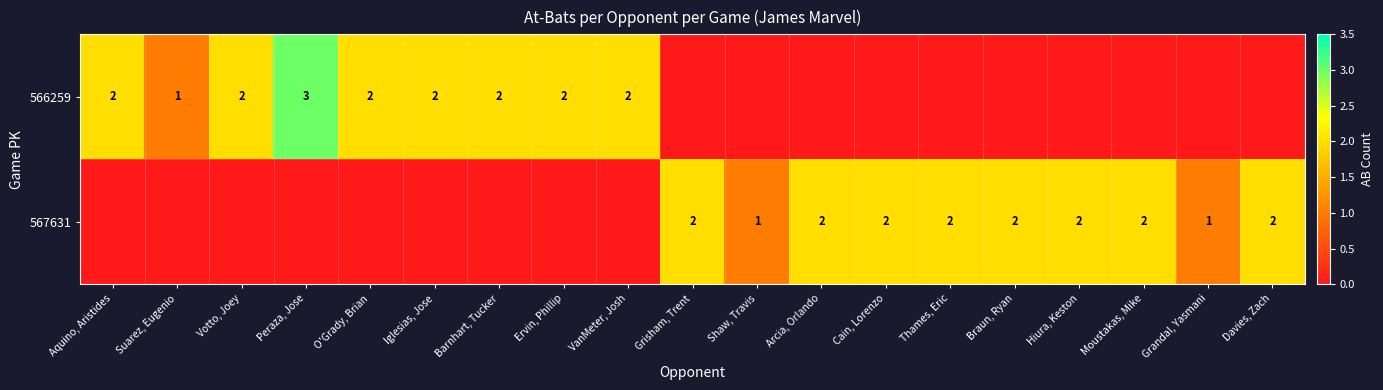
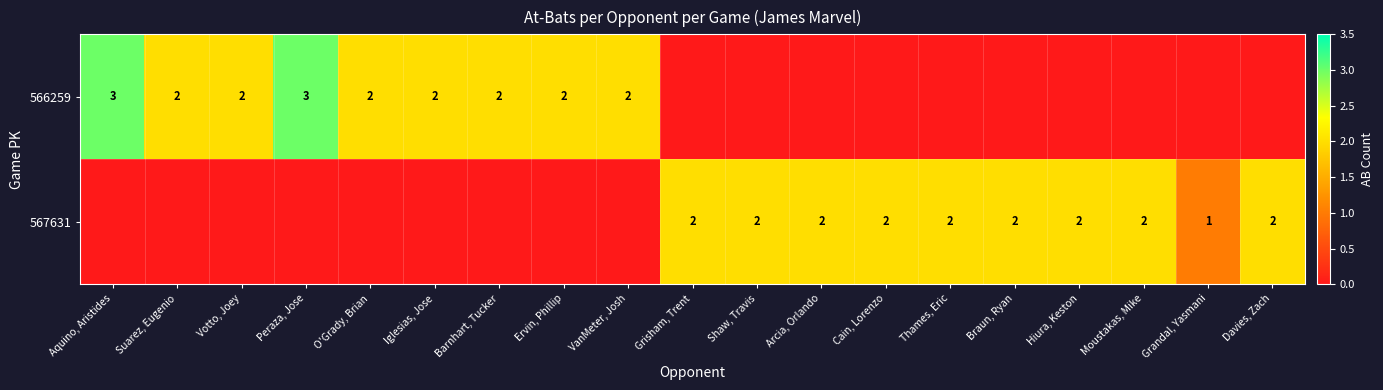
  {
    "566259": {
-     "Aquino, Aristides": 2,
-     "Suarez, Eugenio": 1,
+     "Aquino, Aristides": 3,
+     "Suarez, Eugenio": 2,
      "Votto, Joey": 2,
      "Peraza, Jose": 3,
      "O'Grady, Brian": 2,
      "Iglesias, Jose": 2,
      "Barnhart, Tucker": 2,
      "Ervin, Phillip": 2,
      "VanMeter, Josh": 2
    },
    "567631": {
      "Grisham, Trent": 2,
-     "Shaw, Travis": 1,
+     "Shaw, Travis": 2,
      "Arcia, Orlando": 2,
      "Cain, Lorenzo": 2,
      "Thames, Eric": 2,
      "Braun, Ryan": 2,
      "Hiura, Keston": 2,
      "Moustakas, Mike": 2,
      "Grandal, Yasmani": 1,
      "Davies, Zach": 2
    }
  }
